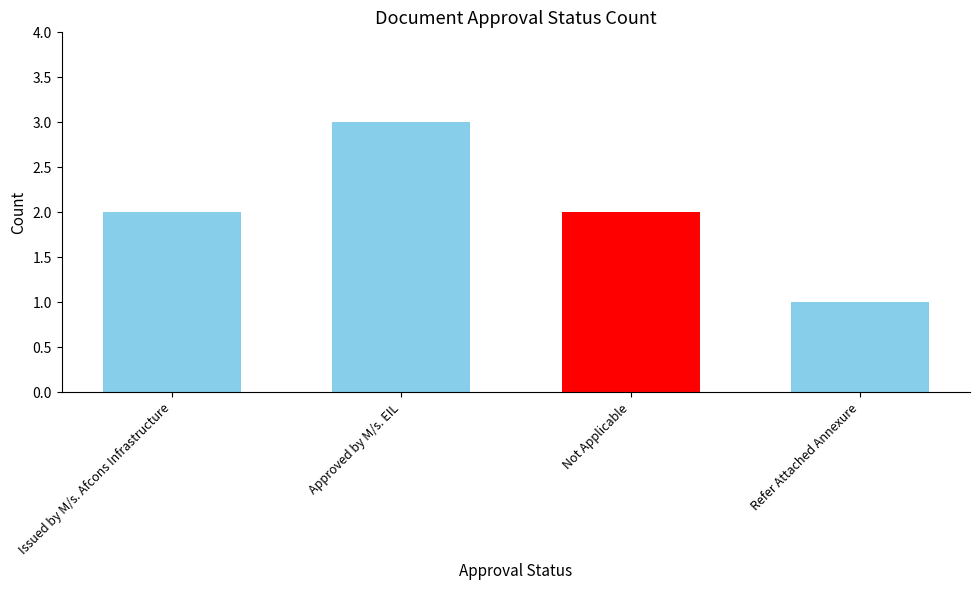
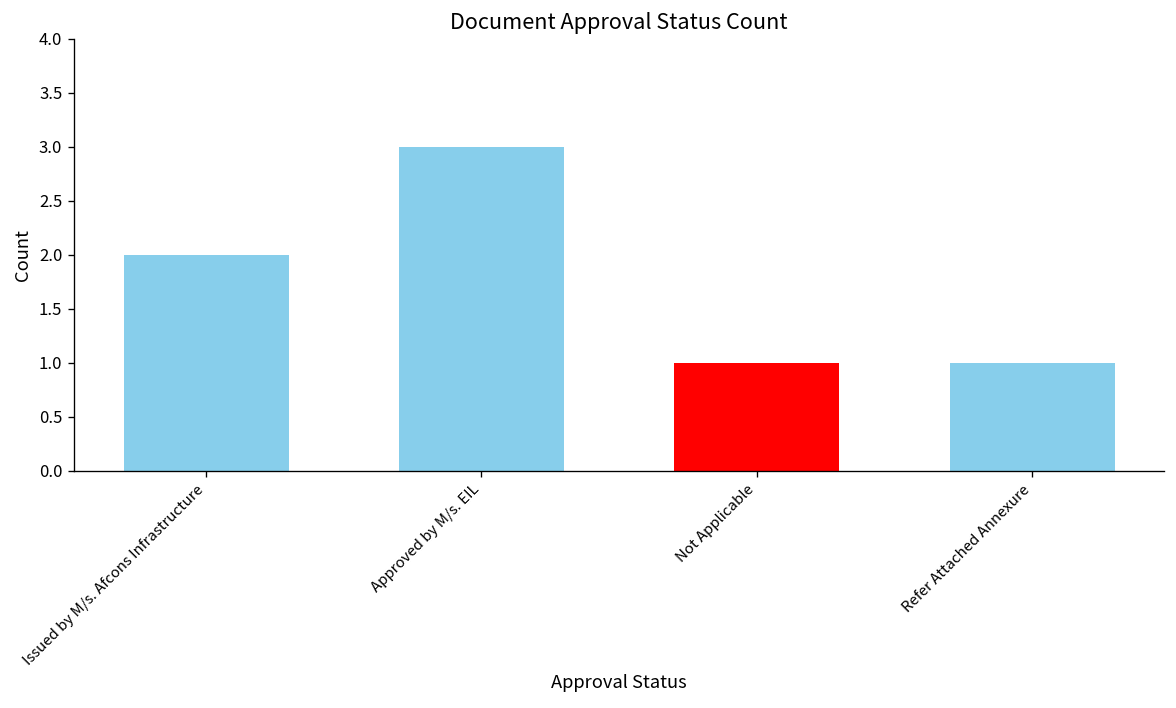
  {
    "Issued by M/s. Afcons Infrastructure": 2,
    "Approved by M/s. EIL": 3,
-   "Not Applicable": 2,
+   "Not Applicable": 1,
    "Refer Attached Annexure": 1
  }
